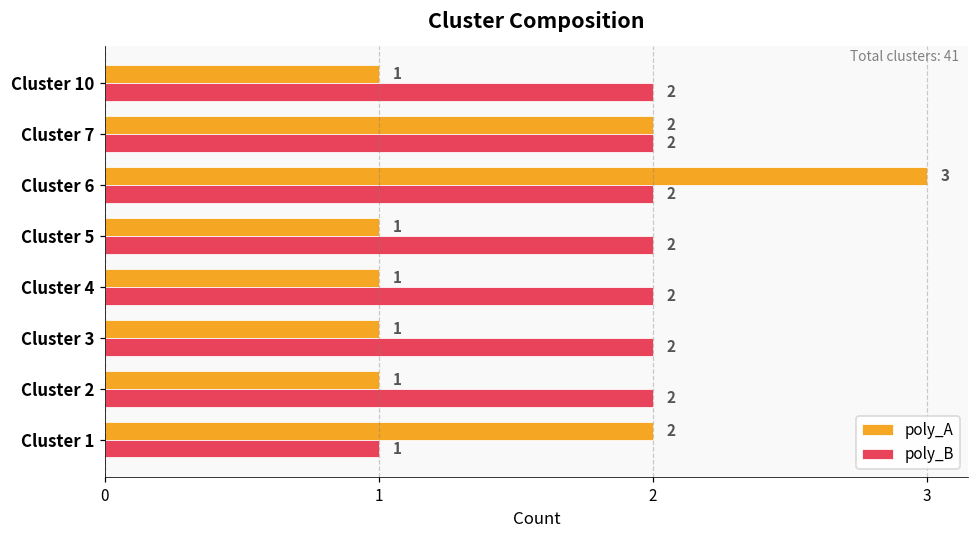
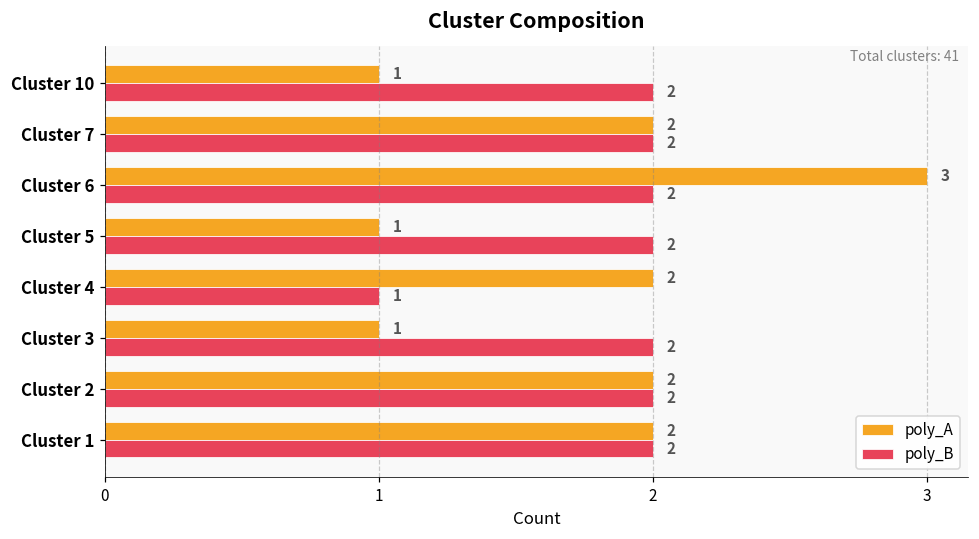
  {
    "poly_A": {
      "Cluster 10": 1,
      "Cluster 7": 2,
      "Cluster 6": 3,
      "Cluster 5": 1,
-     "Cluster 4": 1,
+     "Cluster 4": 2,
      "Cluster 3": 1,
-     "Cluster 2": 1,
+     "Cluster 2": 2,
      "Cluster 1": 2
    },
    "poly_B": {
      "Cluster 10": 2,
      "Cluster 7": 2,
      "Cluster 6": 2,
      "Cluster 5": 2,
-     "Cluster 4": 2,
+     "Cluster 4": 1,
      "Cluster 3": 2,
      "Cluster 2": 2,
-     "Cluster 1": 1
+     "Cluster 1": 2
    }
  }
